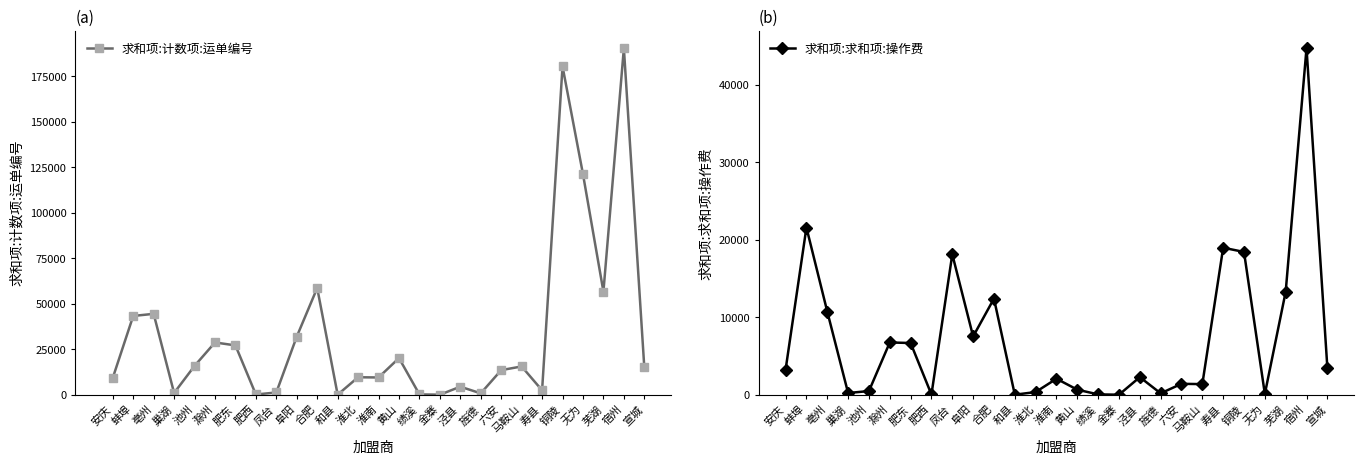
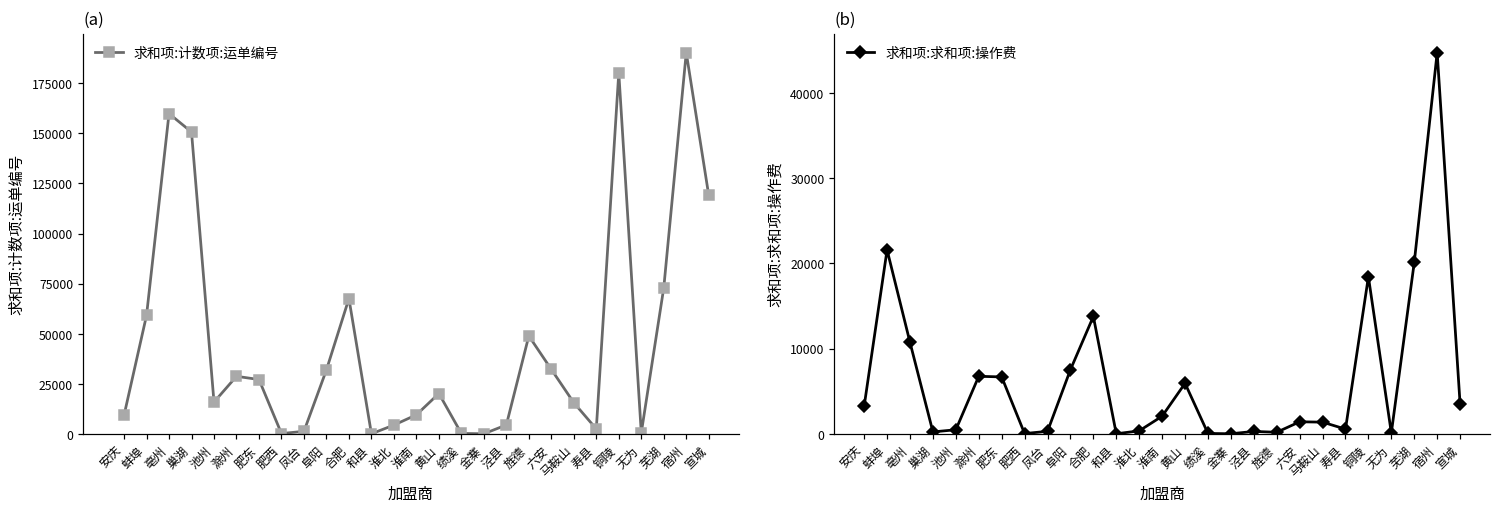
  {
    "(a)": {
      "安庆": 9000,
-     "蚌埠": 43000,
-     "亳州": 44000,
-     "巢湖": 1000,
+     "蚌埠": 59000,
+     "亳州": 160000,
+     "巢湖": 151000,
      "池州": 16000,
      "滁州": 29000,
      "肥东": 27000,
      "肥西": 0,
      "凤台": 1000,
      "阜阳": 32000,
-     "合肥": 59000,
+     "合肥": 68000,
      "和县": 0,
-     "淮北": 10000,
+     "淮北": 4000,
      "淮南": 9000,
      "黄山": 20000,
      "绩溪": 0,
      "金寨": 0,
      "泾县": 4000,
-     "旌德": 1000,
-     "六安": 14000,
+     "旌德": 49000,
+     "六安": 32000,
      "马鞍山": 16000,
      "寿县": 2000,
      "铜陵": 180000,
-     "无为": 121000,
-     "芜湖": 57000,
+     "无为": 0,
+     "芜湖": 73000,
      "宿州": 190000,
-     "宣城": 15000
+     "宣城": 119000
    },
    "(b)": {
      "安庆": 3000,
      "蚌埠": 22000,
      "亳州": 11000,
      "巢湖": 0,
      "池州": 0,
      "滁州": 7000,
      "肥东": 7000,
      "肥西": 0,
-     "凤台": 18000,
+     "凤台": 0,
      "阜阳": 8000,
-     "合肥": 12000,
+     "合肥": 14000,
      "和县": 0,
      "淮北": 0,
      "淮南": 2000,
-     "黄山": 1000,
+     "黄山": 6000,
      "绩溪": 0,
      "金寨": 0,
-     "泾县": 2000,
+     "泾县": 0,
      "旌德": 0,
      "六安": 1000,
      "马鞍山": 1000,
-     "寿县": 19000,
+     "寿县": 1000,
      "铜陵": 18000,
      "无为": 0,
-     "芜湖": 13000,
+     "芜湖": 20000,
      "宿州": 45000,
      "宣城": 3000
    }
  }
